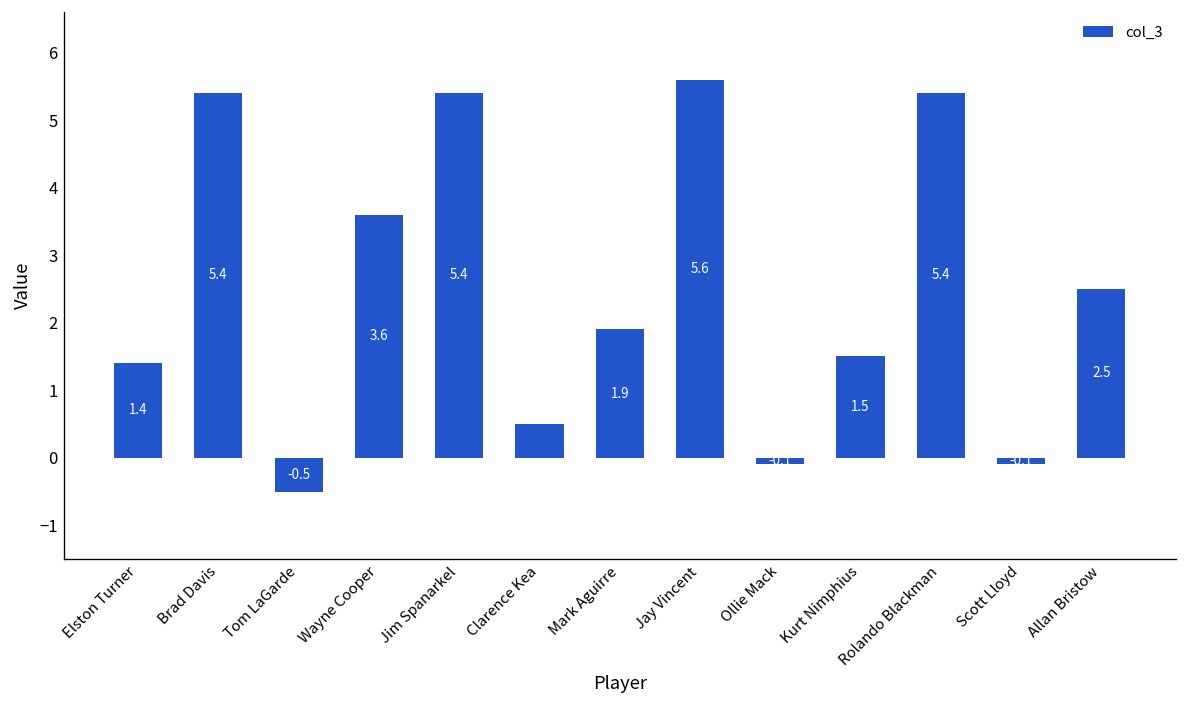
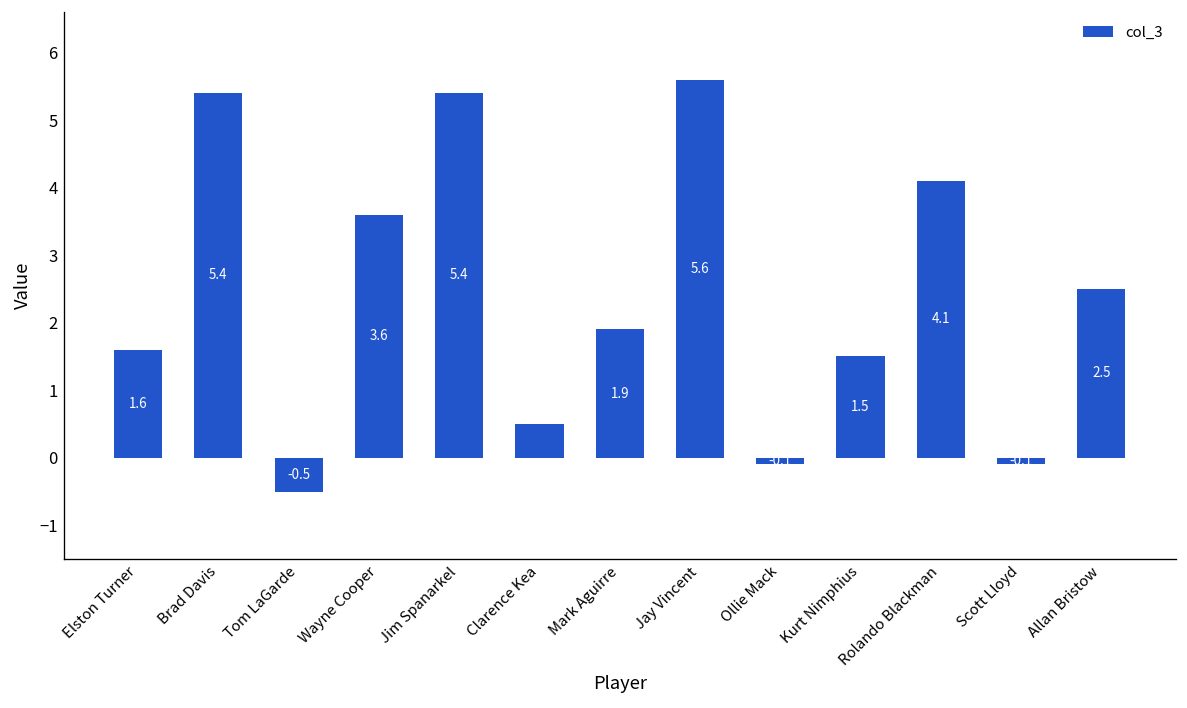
  {
-   "Elston Turner": 1.4,
+   "Elston Turner": 1.6,
    "Brad Davis": 5.4,
    "Tom LaGarde": -0.5,
    "Wayne Cooper": 3.6,
    "Jim Spanarkel": 5.4,
    "Mark Aguirre": 1.9,
    "Jay Vincent": 5.6,
    "Ollie Mack": -0.1,
    "Kurt Nimphius": 1.5,
-   "Rolando Blackman": 5.4,
+   "Rolando Blackman": 4.1,
    "Scott Lloyd": -0.1,
    "Allan Bristow": 2.5
  }
